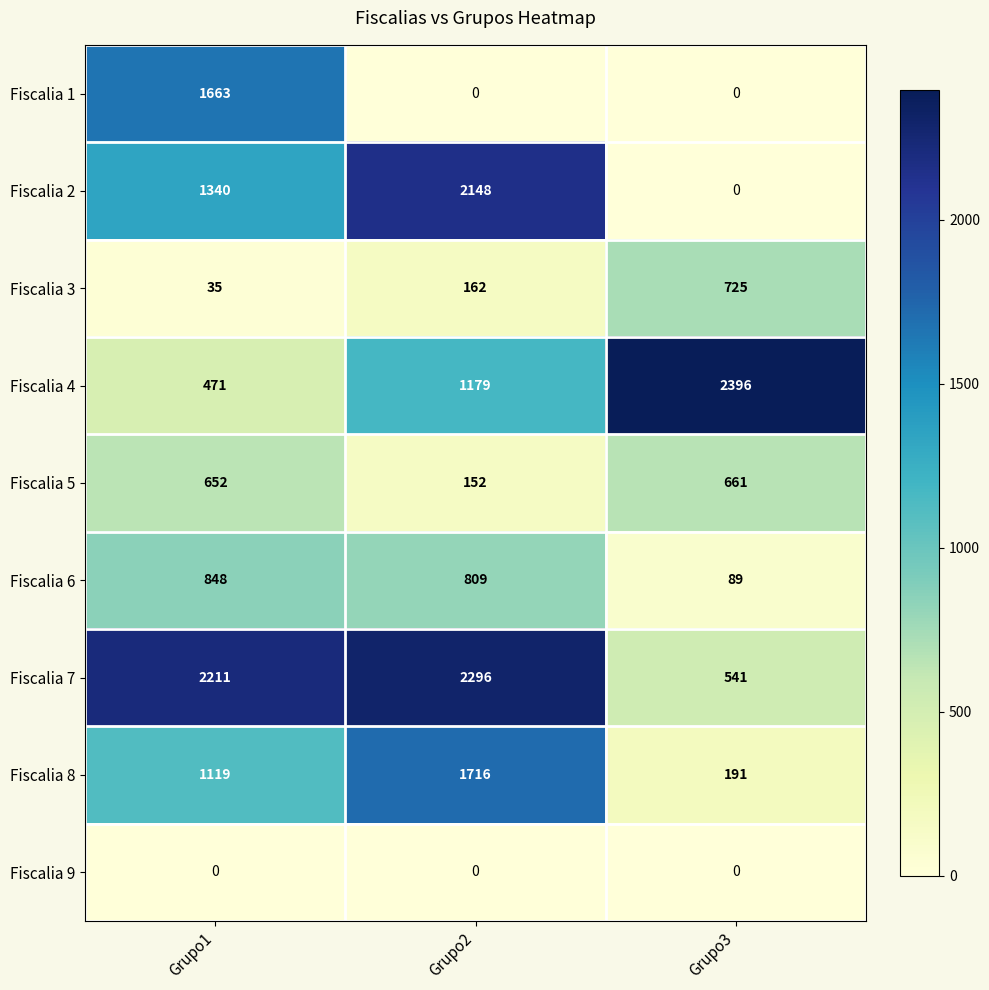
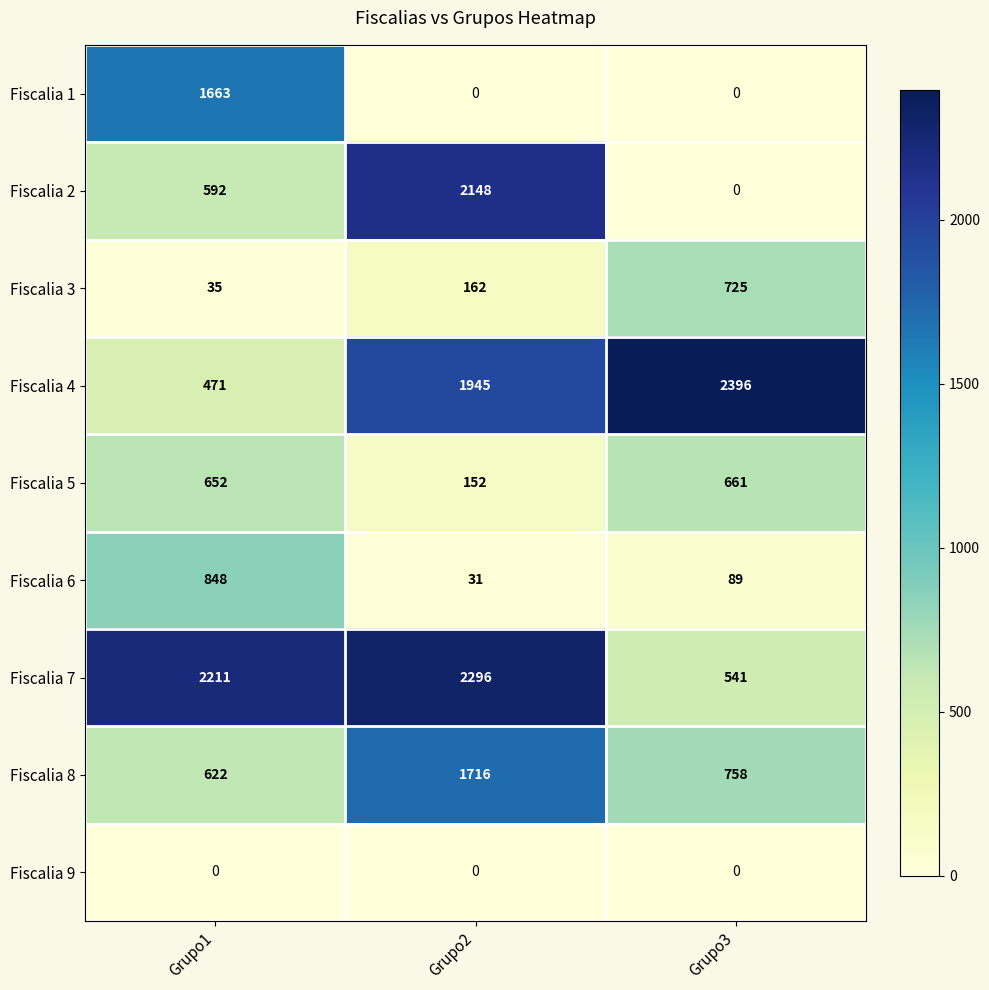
  {
    "Fiscalia 1": {
      "Grupo1": 1663,
      "Grupo2": 0,
      "Grupo3": 0
    },
    "Fiscalia 2": {
-     "Grupo1": 1340,
+     "Grupo1": 592,
      "Grupo2": 2148,
      "Grupo3": 0
    },
    "Fiscalia 3": {
      "Grupo1": 35,
      "Grupo2": 162,
      "Grupo3": 725
    },
    "Fiscalia 4": {
      "Grupo1": 471,
-     "Grupo2": 1179,
+     "Grupo2": 1945,
      "Grupo3": 2396
    },
    "Fiscalia 5": {
      "Grupo1": 652,
      "Grupo2": 152,
      "Grupo3": 661
    },
    "Fiscalia 6": {
      "Grupo1": 848,
-     "Grupo2": 809,
+     "Grupo2": 31,
      "Grupo3": 89
    },
    "Fiscalia 7": {
      "Grupo1": 2211,
      "Grupo2": 2296,
      "Grupo3": 541
    },
    "Fiscalia 8": {
-     "Grupo1": 1119,
+     "Grupo1": 622,
      "Grupo2": 1716,
-     "Grupo3": 191
+     "Grupo3": 758
    },
    "Fiscalia 9": {
      "Grupo1": 0,
      "Grupo2": 0,
      "Grupo3": 0
    }
  }
